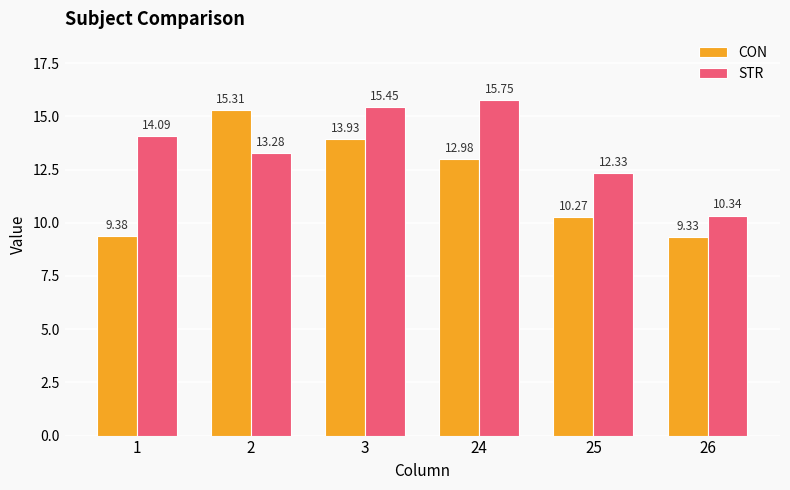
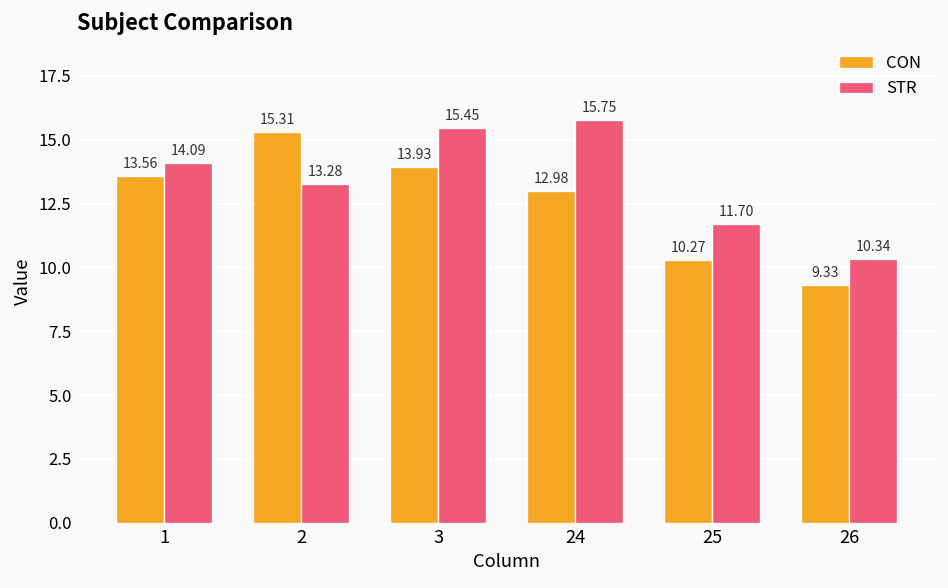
  {
    "CON": {
-     "1": 9.38,
+     "1": 13.56,
      "2": 15.31,
      "3": 13.93,
      "24": 12.98,
      "25": 10.27,
      "26": 9.33
    },
    "STR": {
      "1": 14.09,
      "2": 13.28,
      "3": 15.45,
      "24": 15.75,
-     "25": 12.33,
+     "25": 11.70,
      "26": 10.34
    }
  }
